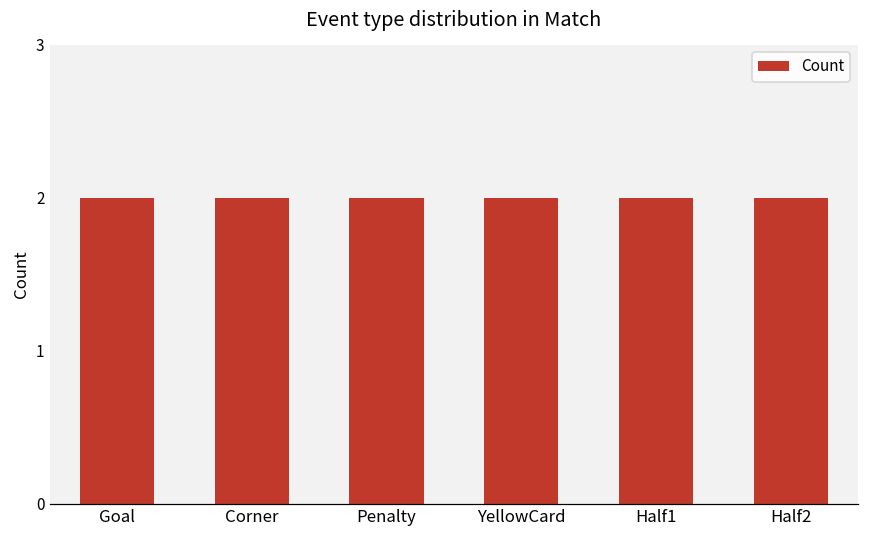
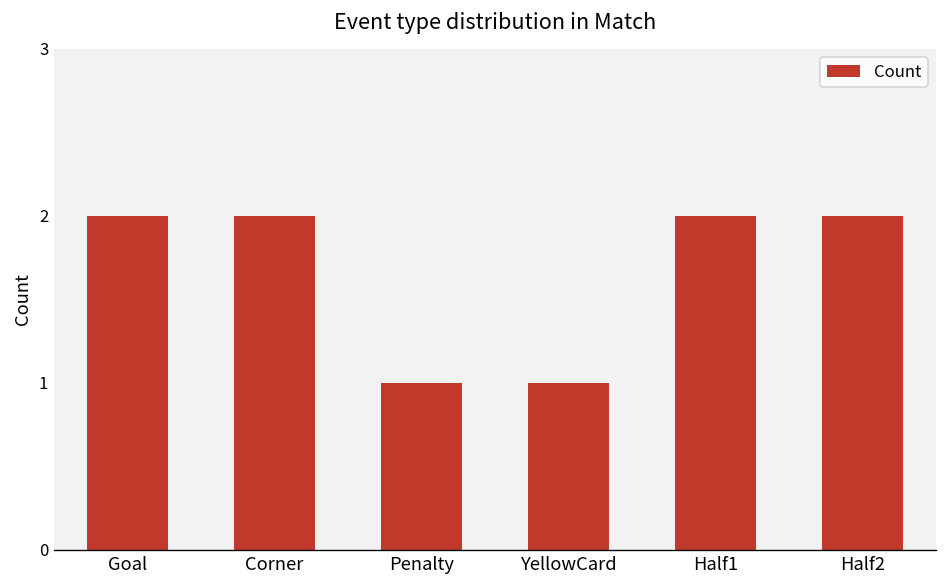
  {
    "Goal": 2,
    "Corner": 2,
-   "Penalty": 2,
-   "YellowCard": 2,
+   "Penalty": 1,
+   "YellowCard": 1,
    "Half1": 2,
    "Half2": 2
  }
